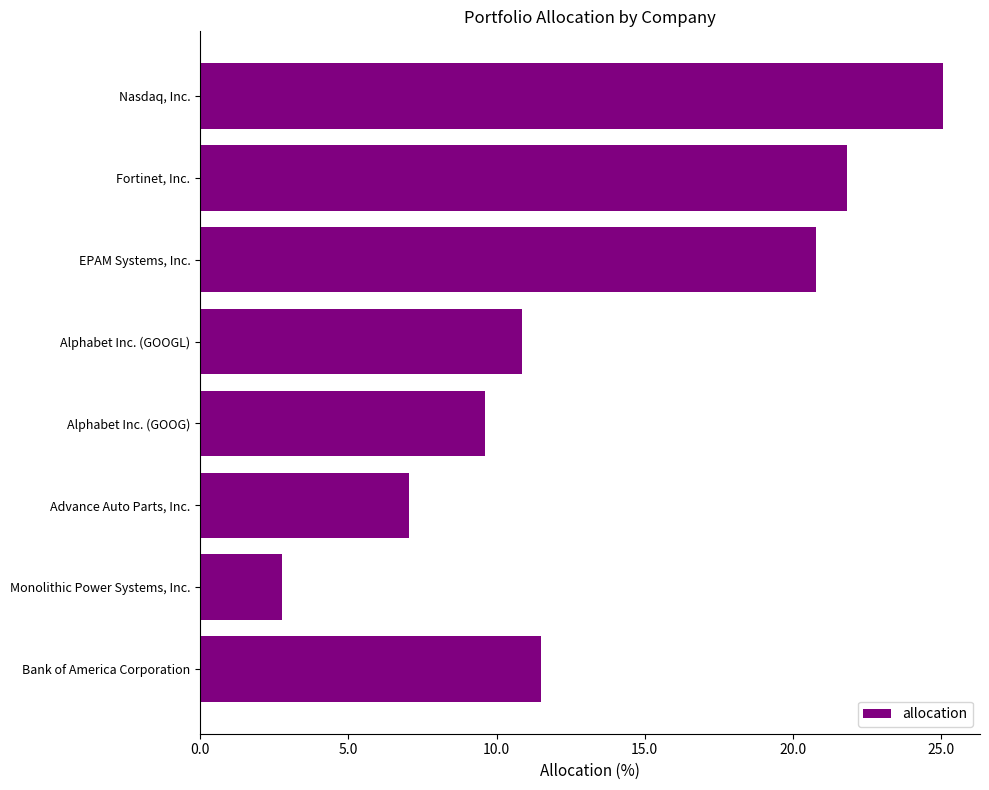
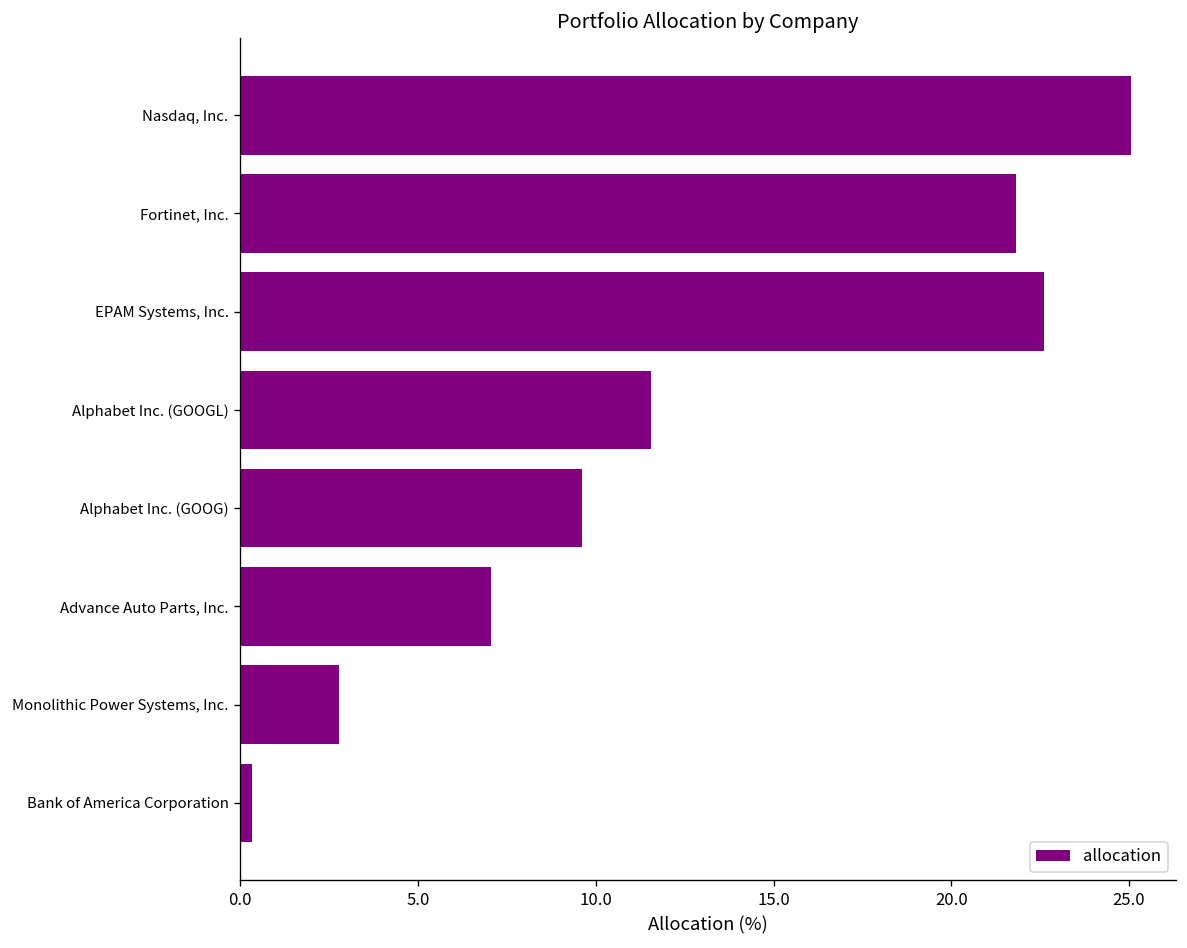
  {
    "Nasdaq, Inc.": 25.1,
    "Fortinet, Inc.": 21.8,
-   "EPAM Systems, Inc.": 20.8,
-   "Alphabet Inc. (GOOGL)": 10.9,
+   "EPAM Systems, Inc.": 22.6,
+   "Alphabet Inc. (GOOGL)": 11.6,
    "Alphabet Inc. (GOOG)": 9.6,
    "Advance Auto Parts, Inc.": 7.1,
    "Monolithic Power Systems, Inc.": 2.8,
-   "Bank of America Corporation": 11.5
+   "Bank of America Corporation": 0.3
  }
